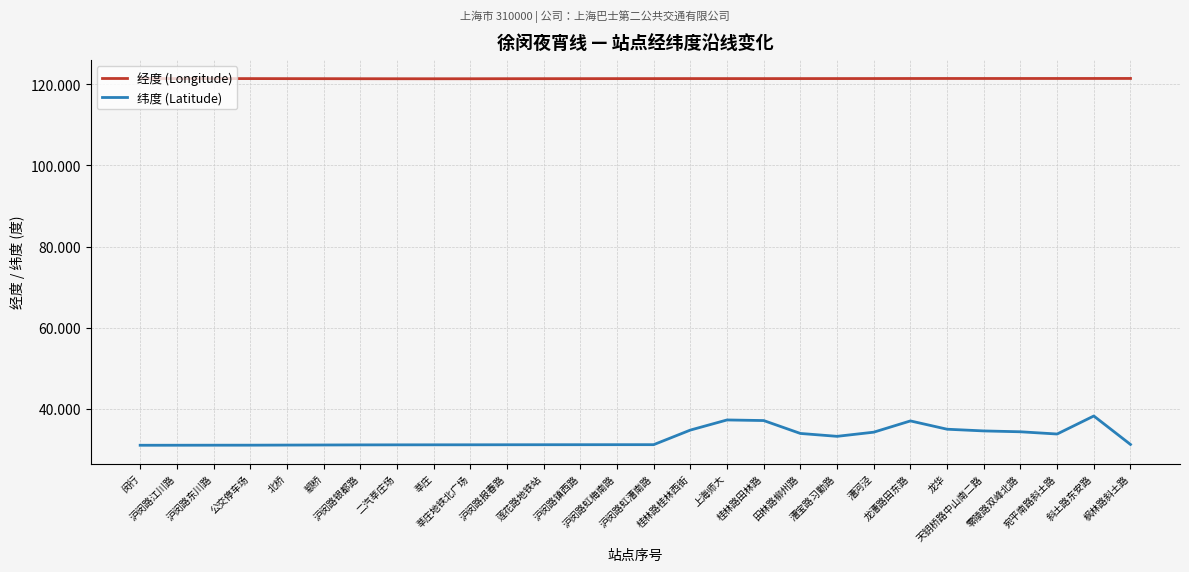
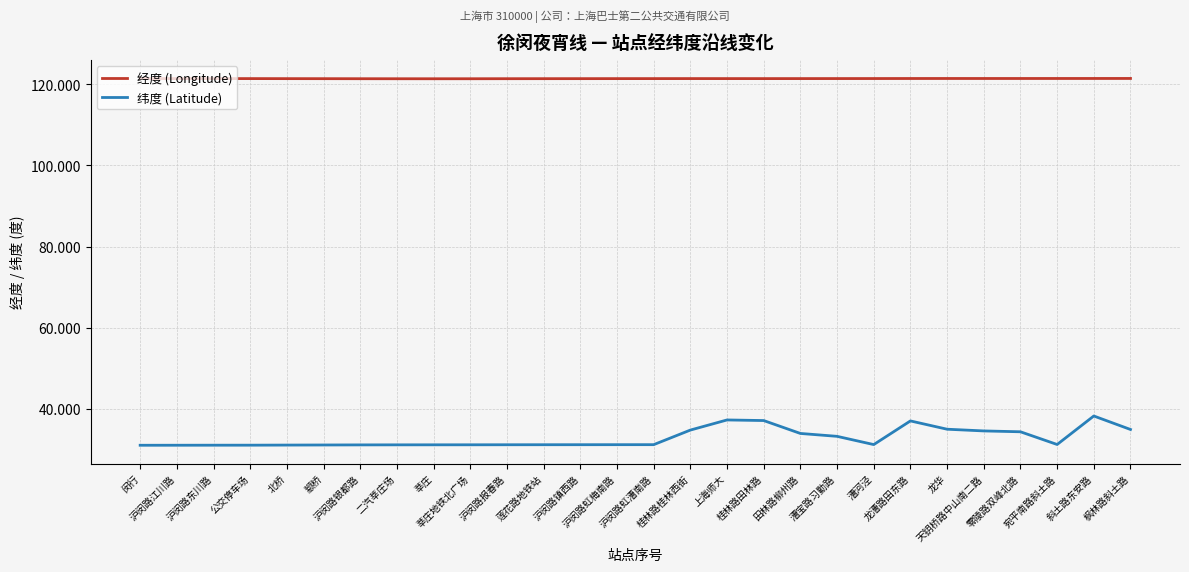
  {
    "经度 (Longitude)": {
      "公交停车场": 121,
      "北桥": 121,
      "颛桥": 121,
      "沪闵路银都路": 121,
      "二汽莘庄场": 121,
      "莘庄": 121,
      "莘庄地铁北广场": 121,
      "沪闵路报春路": 121,
      "莲花路地铁站": 121,
      "沪闵路镇西路": 121,
      "沪闵路虹梅南路": 121,
      "沪闵路虹漕南路": 121,
      "桂林路桂林西街": 121,
      "上海师大": 121,
      "桂林路田林路": 121,
      "田林路柳州路": 121,
      "漕宝路习勤路": 121,
      "漕河泾": 121,
      "龙漕路田东路": 121,
      "龙华": 121,
      "天钥桥路中山南二路": 121,
      "零陵路双峰北路": 121,
      "宛平南路斜土路": 121,
      "斜土路东安路": 121,
      "枫林路斜土路": 121
    },
    "纬度 (Latitude)": {
      "闵行": 31,
      "沪闵路江川路": 31,
      "沪闵路东川路": 31,
      "公交停车场": 31,
      "北桥": 31,
      "颛桥": 31,
      "沪闵路银都路": 31,
      "二汽莘庄场": 31,
      "莘庄": 31,
      "莘庄地铁北广场": 31,
      "沪闵路报春路": 31,
      "莲花路地铁站": 31,
      "沪闵路镇西路": 31,
      "沪闵路虹梅南路": 31,
      "沪闵路虹漕南路": 31,
      "桂林路桂林西街": 35,
      "上海师大": 37,
      "桂林路田林路": 37,
      "田林路柳州路": 34,
      "漕宝路习勤路": 33,
-     "漕河泾": 34,
+     "漕河泾": 31,
      "龙漕路田东路": 37,
      "龙华": 35,
      "天钥桥路中山南二路": 35,
      "零陵路双峰北路": 34,
-     "宛平南路斜土路": 34,
+     "宛平南路斜土路": 31,
      "斜土路东安路": 38,
-     "枫林路斜土路": 31
+     "枫林路斜土路": 35
    }
  }
